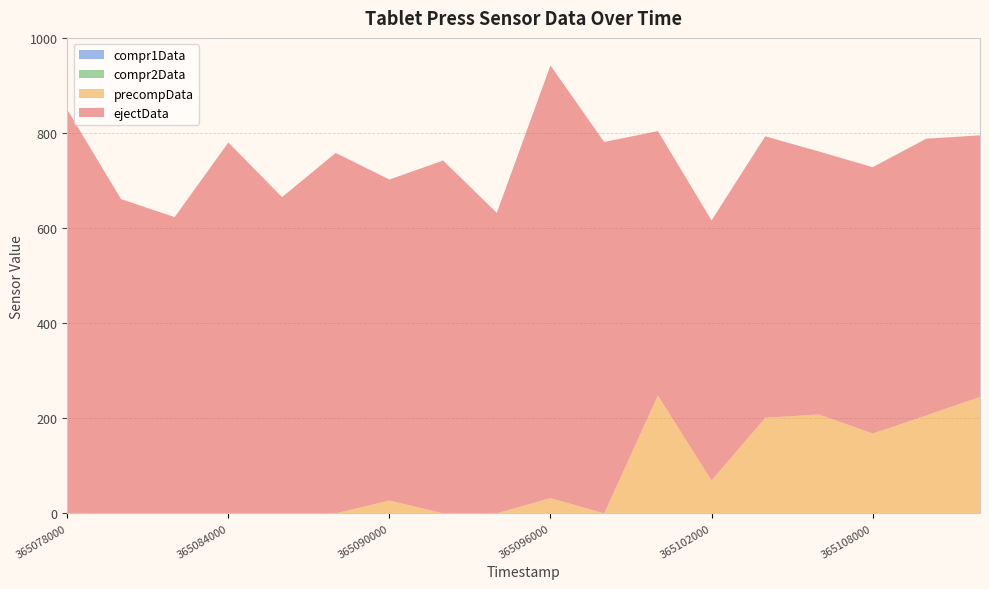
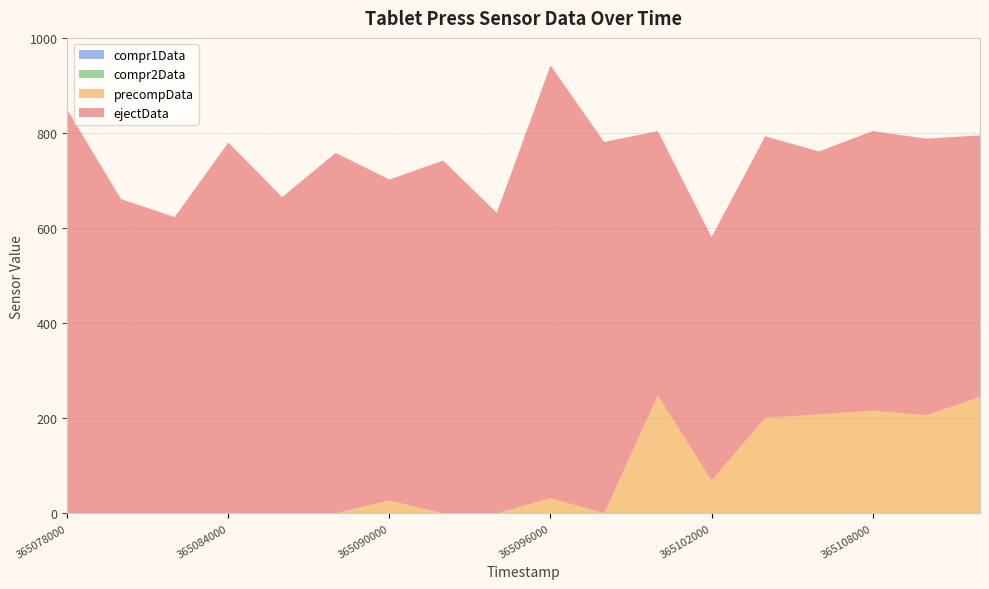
  {
    "compr2Data": {
      "365090000": 0,
      "365096000": 0,
      "365102000": 0,
      "365108000": 0
    },
    "precompData": {
      "365090000": 30,
      "365096000": 30,
      "365102000": 70,
-     "365108000": 170
+     "365108000": 220
    },
    "ejectData": {
      "365078000": 850,
      "365084000": 780,
      "365090000": 680,
      "365096000": 910,
-     "365102000": 550,
-     "365108000": 560
+     "365102000": 510,
+     "365108000": 590
    }
  }
